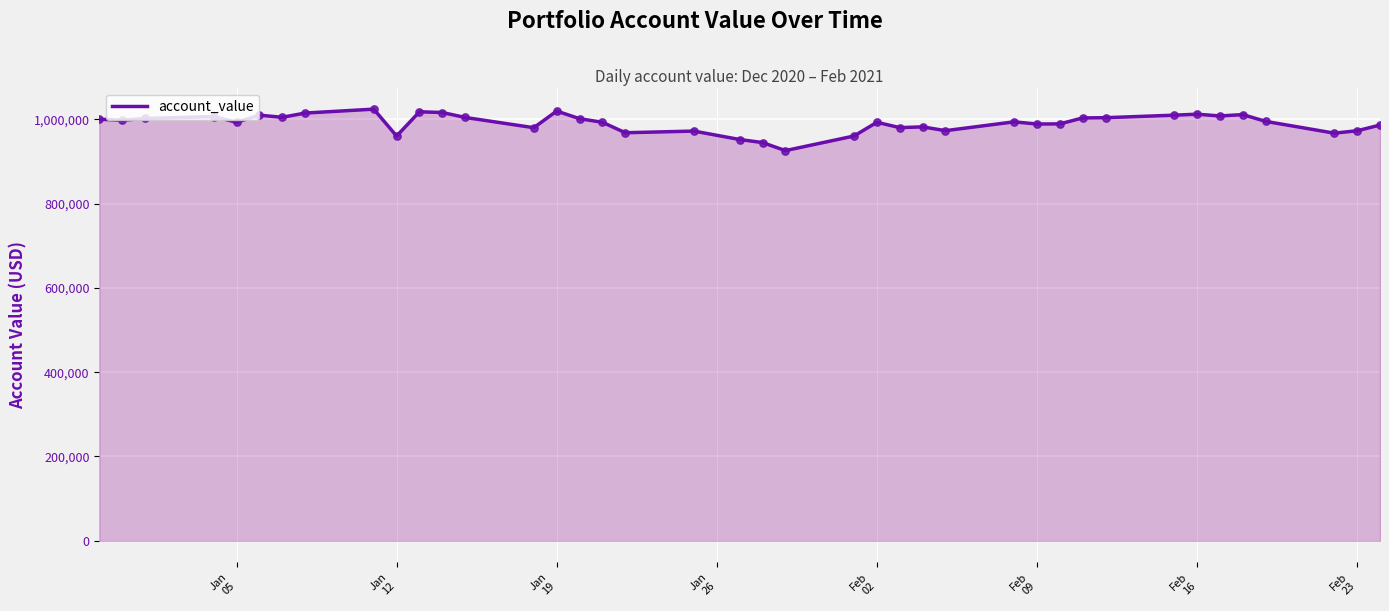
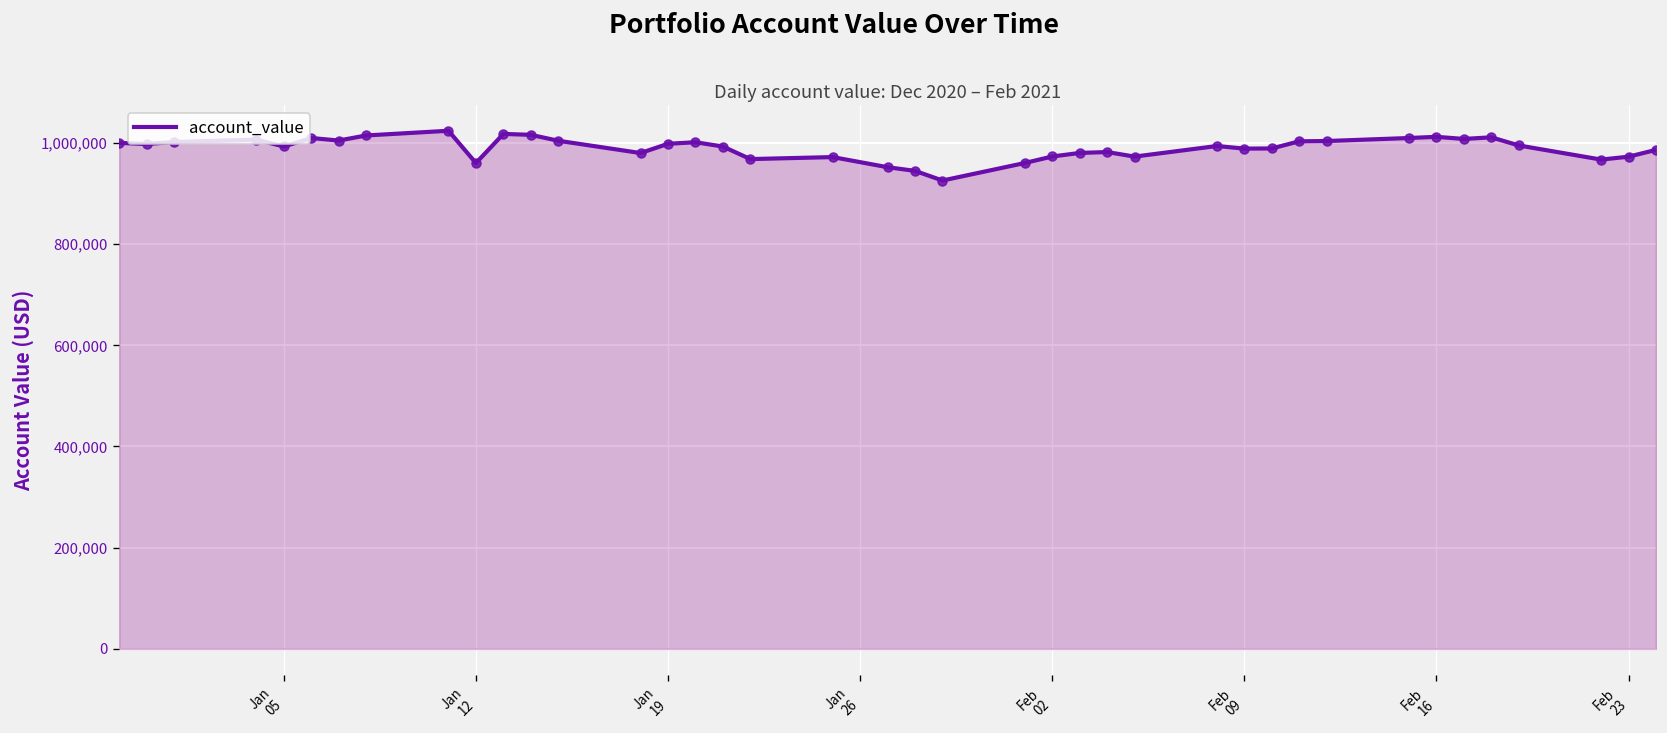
  {
    "Jan 05": "990,000",
    "Jan 12": "960,000",
-   "Jan 19": "1,020,000",
-   "Feb 02": "990,000",
+   "Jan 19": "1,000,000",
+   "Feb 02": "970,000",
    "Feb 09": "990,000",
    "Feb 16": "1,010,000",
    "Feb 23": "970,000"
  }
